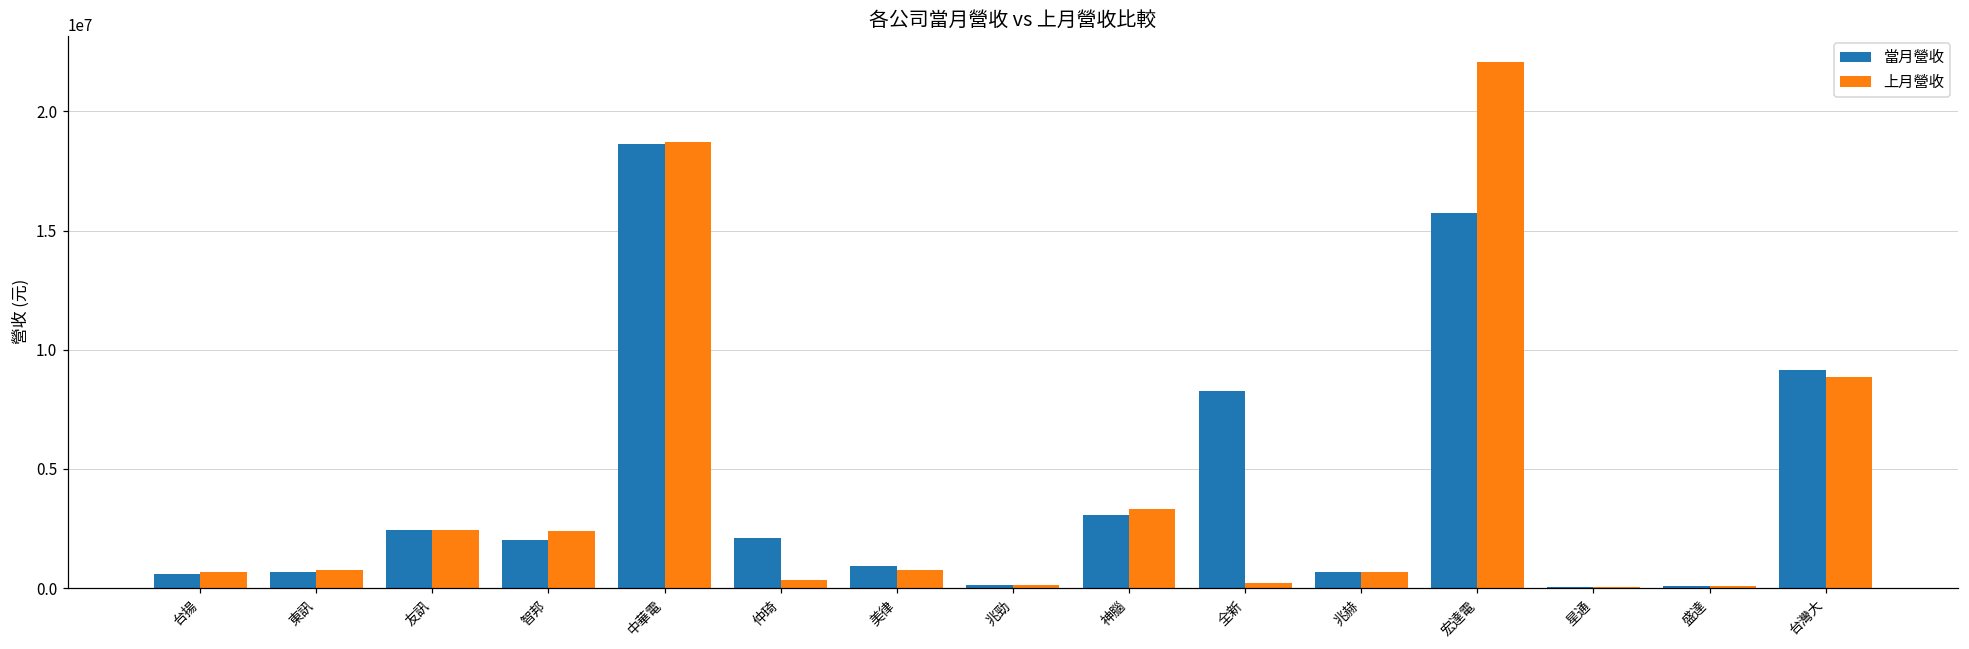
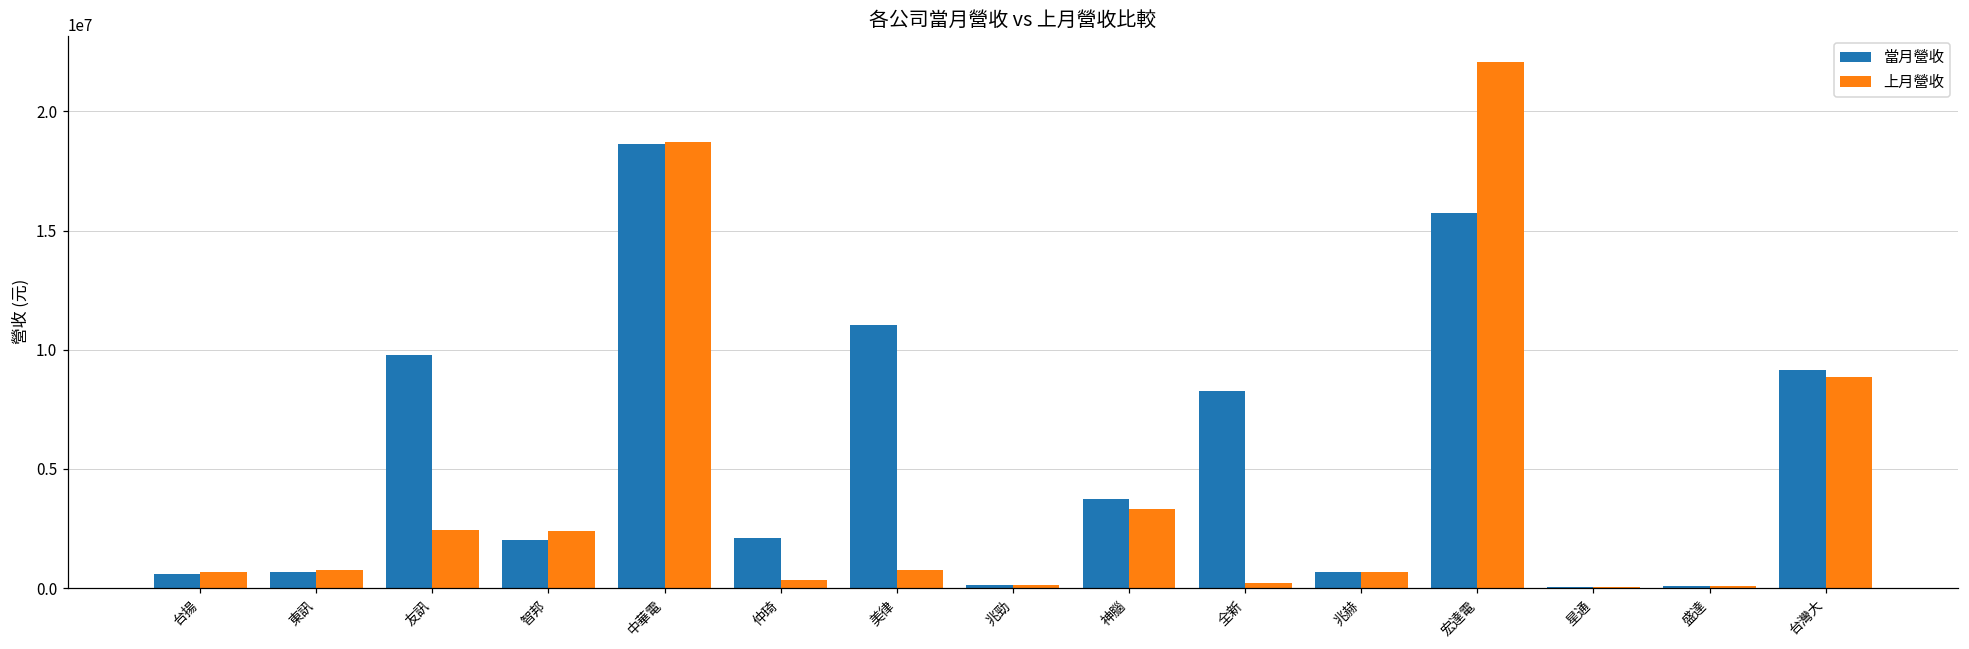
  {
    "當月營收": {
      "台揚": 600000,
      "東訊": 700000,
-     "友訊": 2400000,
+     "友訊": 9800000,
      "智邦": 2000000,
      "中華電": 18600000,
      "仲琦": 2100000,
-     "美律": 900000,
+     "美律": 11100000,
      "兆勁": 100000,
-     "神腦": 3100000,
+     "神腦": 3700000,
      "全新": 8300000,
      "兆赫": 700000,
      "宏達電": 15700000,
      "台灣大": 9100000
    },
    "上月營收": {
      "台揚": 700000,
      "東訊": 800000,
      "友訊": 2400000,
      "智邦": 2400000,
      "中華電": 18700000,
      "仲琦": 300000,
      "美律": 800000,
      "兆勁": 100000,
      "神腦": 3300000,
      "全新": 200000,
      "兆赫": 700000,
      "宏達電": 22100000,
      "台灣大": 8900000
    }
  }
